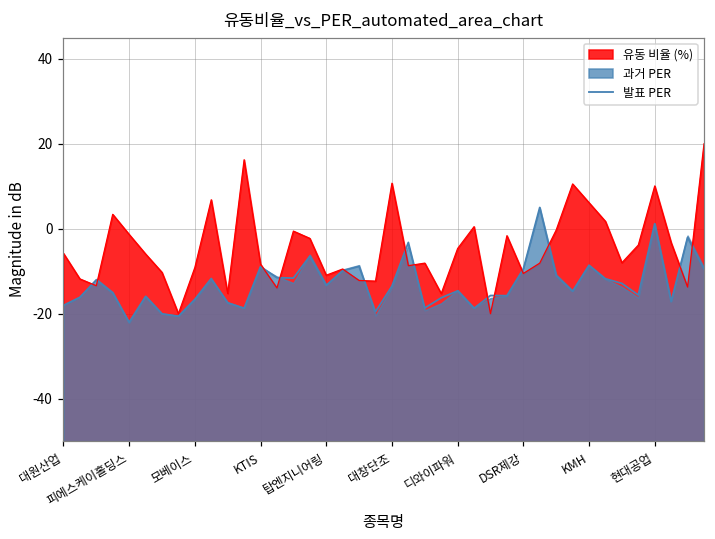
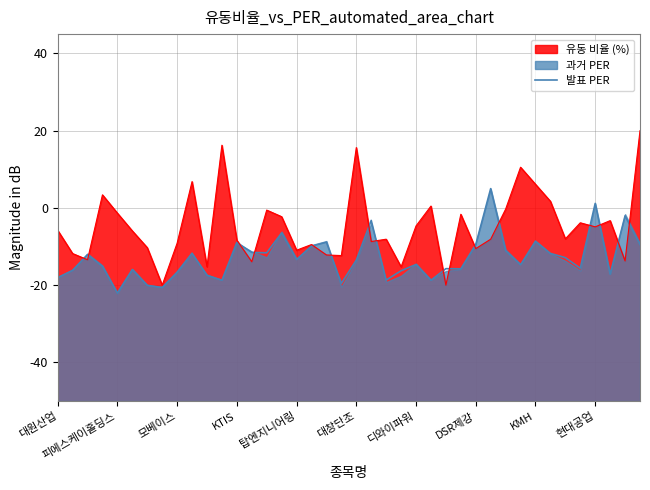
  {
    "유동 비율 (%)": {
      "대원산업": -6,
      "피에스케이홀딩스": -1,
      "모베이스": -9,
      "탑엔지니어링": -11,
-     "대창단조": 11,
+     "대창단조": 16,
      "디와이파워": -5,
      "DSR제강": -11,
      "KMH": 6,
-     "현대공업": 10
+     "현대공업": -5
    }
  }
